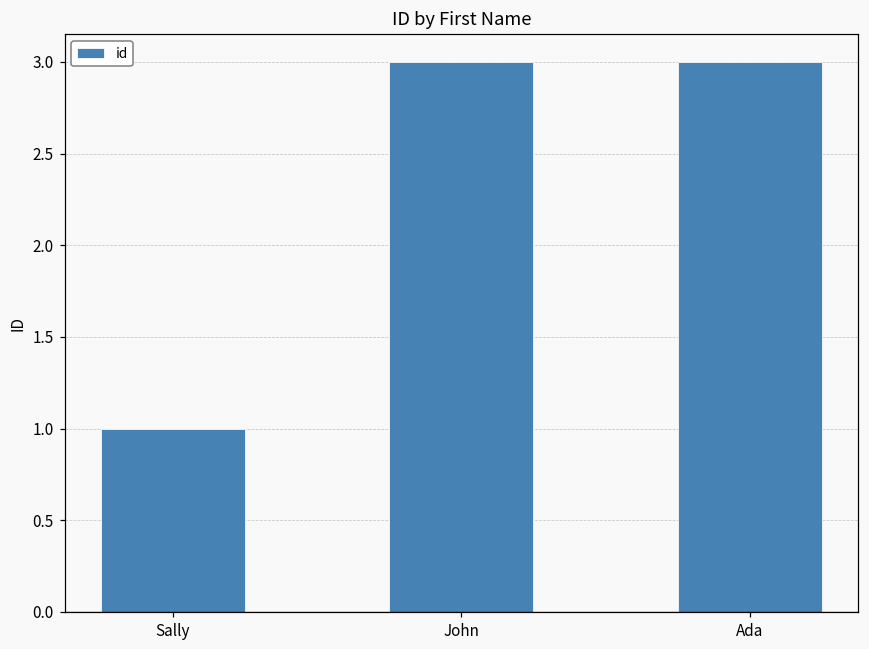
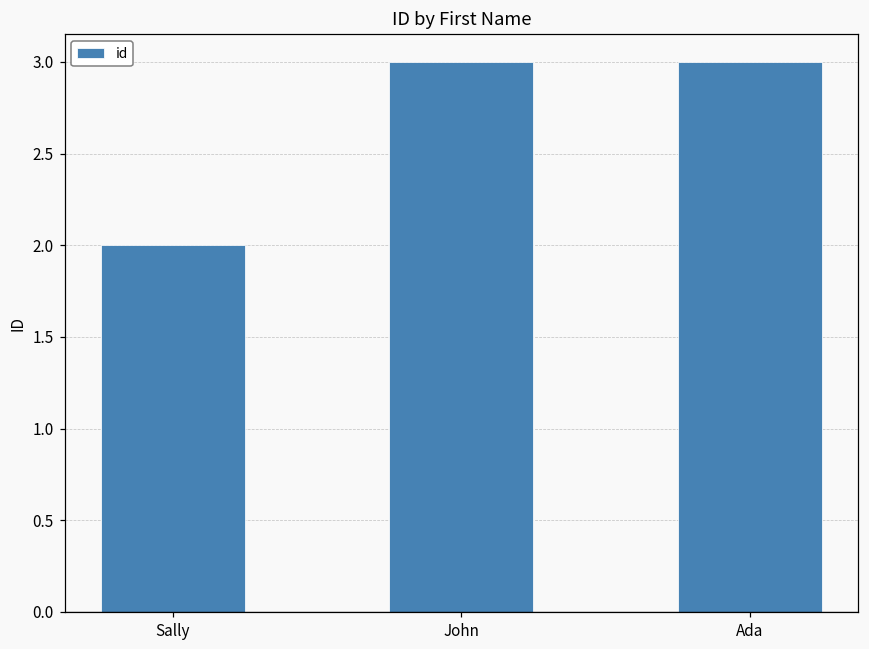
  {
-   "Sally": 1,
+   "Sally": 2,
    "John": 3,
    "Ada": 3
  }
